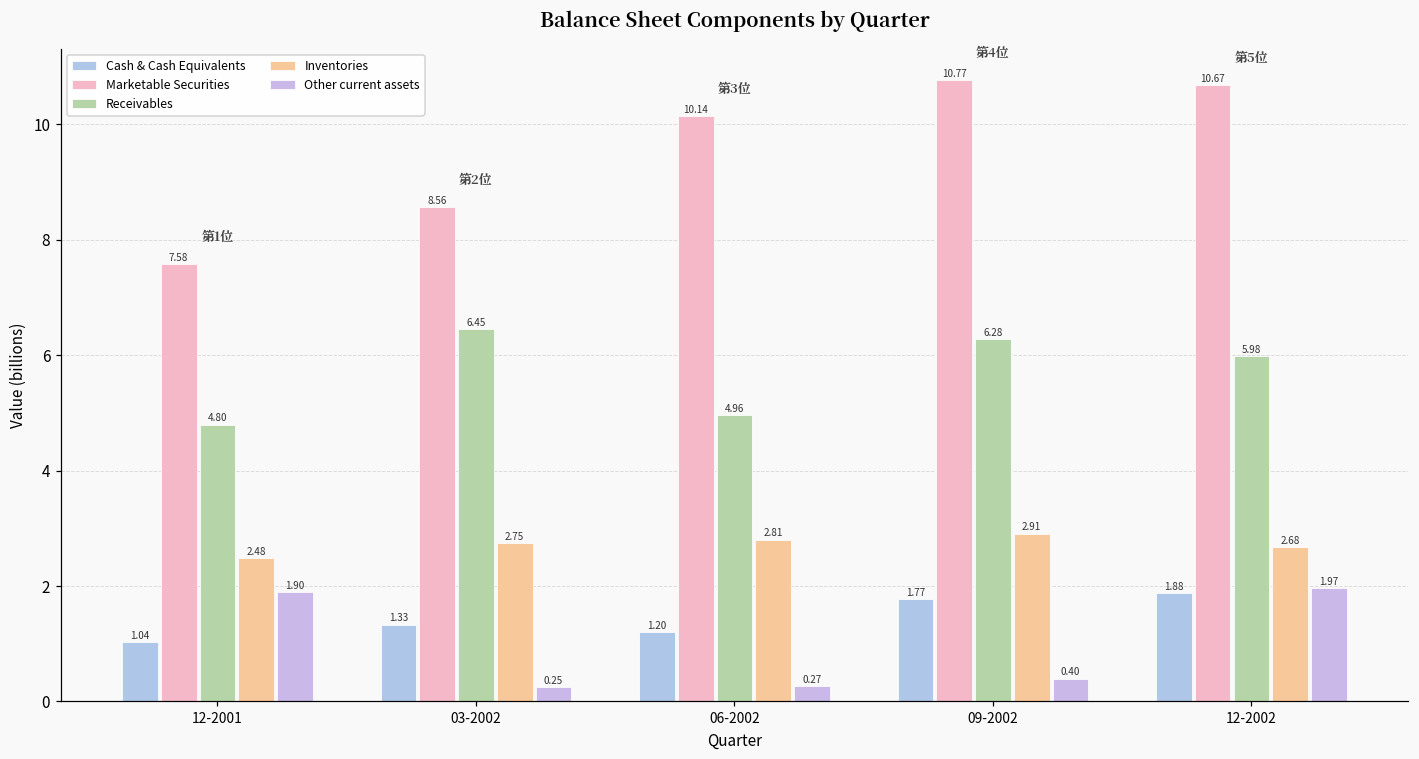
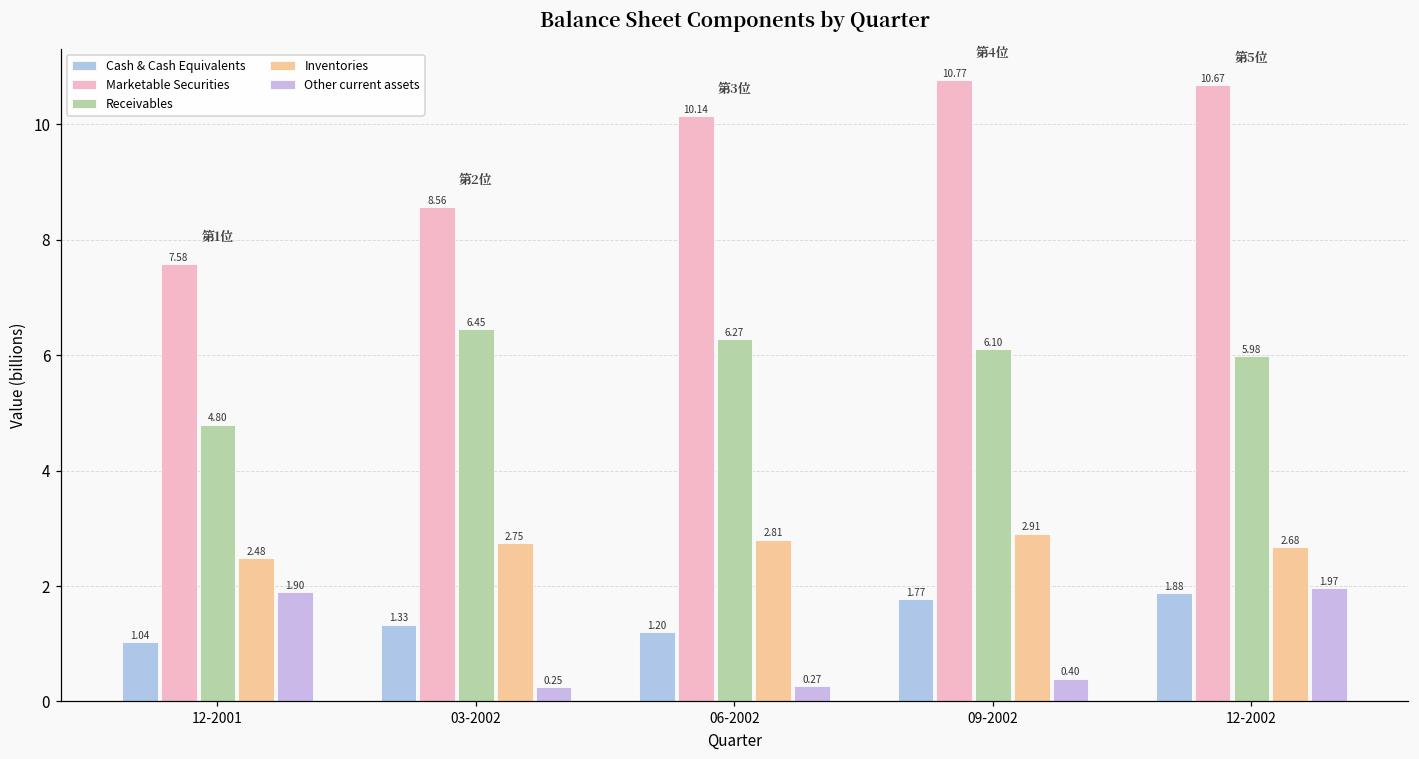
  {
    "Receivables": {
      "12-2001": 4.80,
      "03-2002": 6.45,
-     "06-2002": 4.96,
-     "09-2002": 6.28,
+     "06-2002": 6.27,
+     "09-2002": 6.10,
      "12-2002": 5.98
    }
  }
